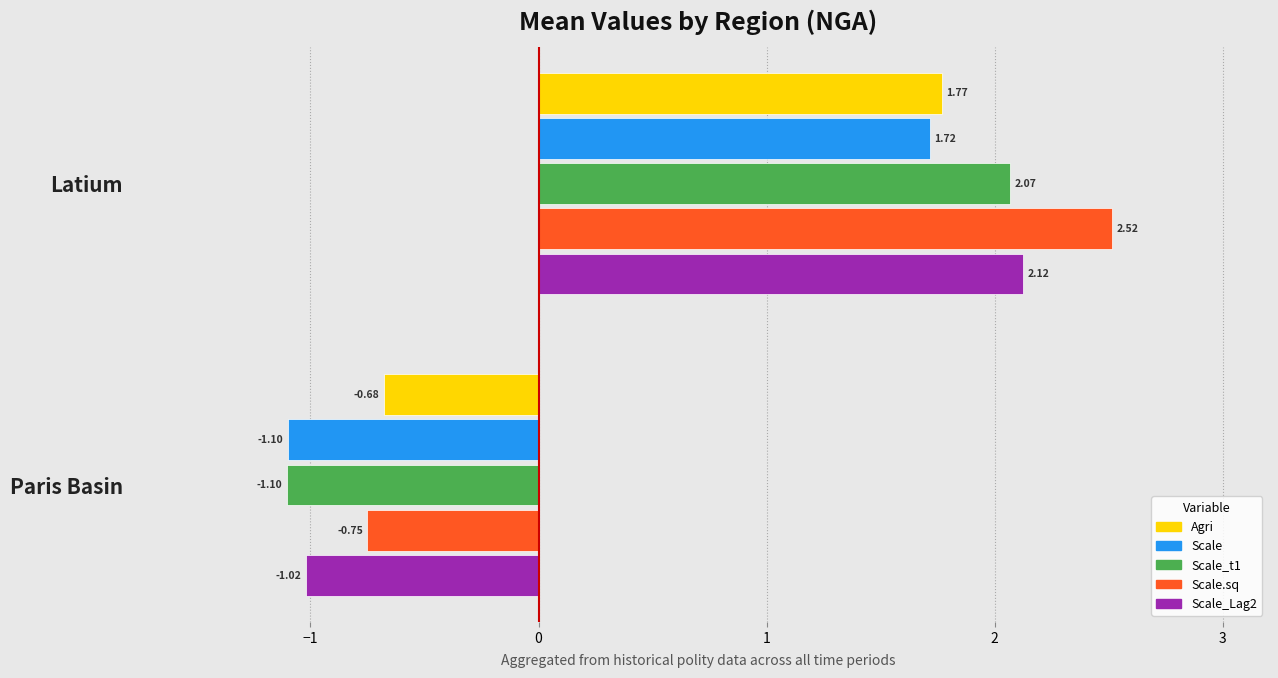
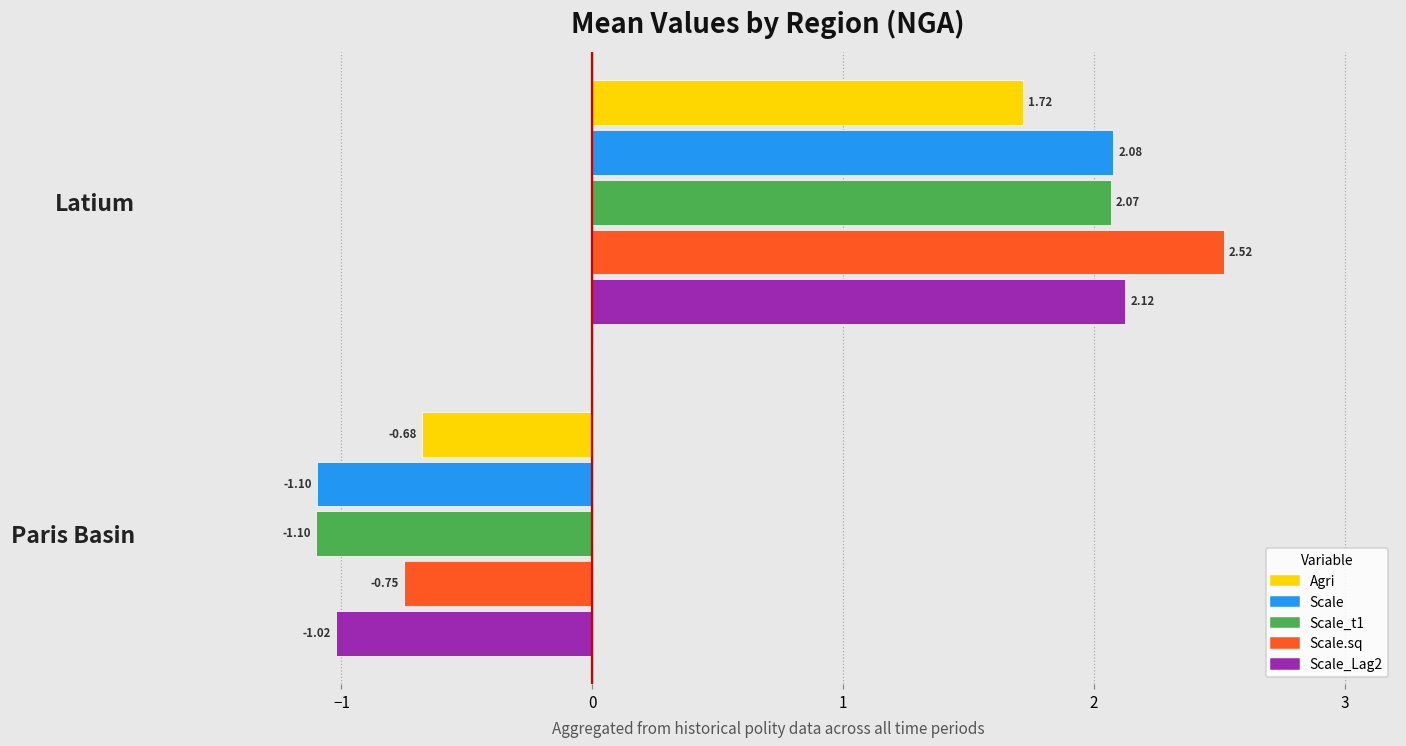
  {
    "Agri": {
-     "Latium": 1.77,
+     "Latium": 1.72,
      "Paris Basin": -0.68
    },
    "Scale": {
-     "Latium": 1.72,
+     "Latium": 2.08,
      "Paris Basin": -1.10
    },
    "Scale_t1": {
      "Latium": 2.07,
      "Paris Basin": -1.10
    },
    "Scale.sq": {
      "Latium": 2.52,
      "Paris Basin": -0.75
    },
    "Scale_Lag2": {
      "Latium": 2.12,
      "Paris Basin": -1.02
    }
  }
